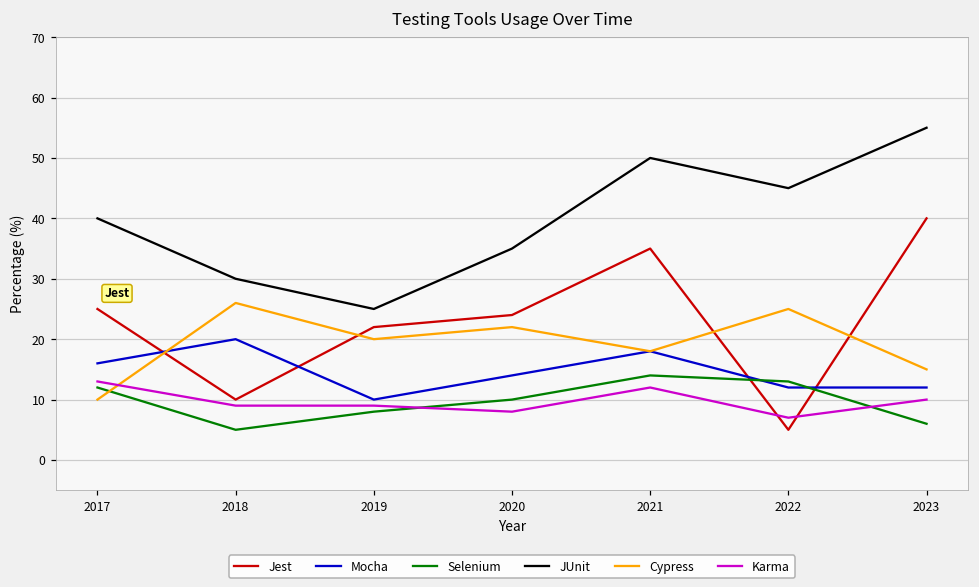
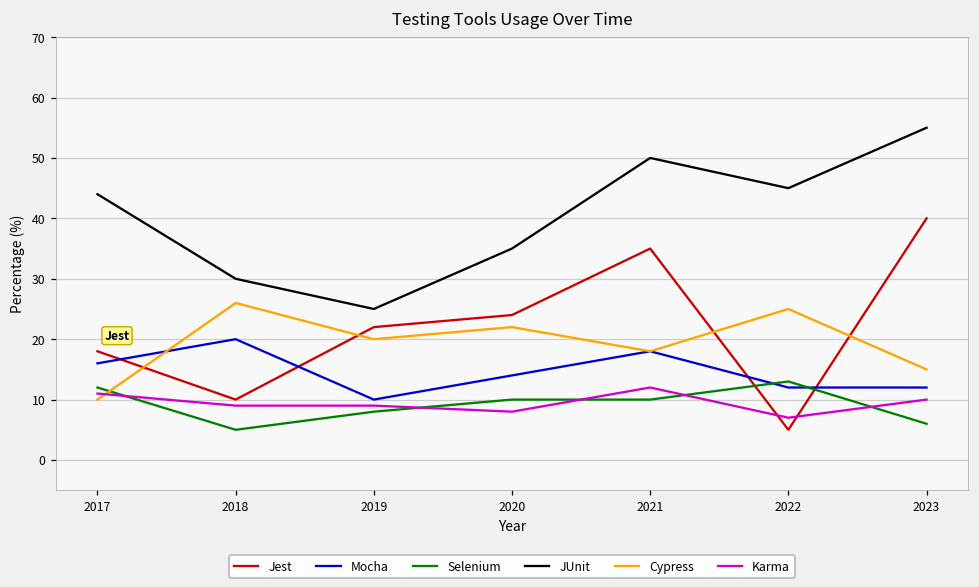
  {
    "Jest": {
-     "2017": 25,
+     "2017": 18,
      "2018": 10,
      "2019": 22,
      "2020": 24,
      "2021": 35,
      "2022": 5,
      "2023": 40
    },
    "Mocha": {
      "2017": 16,
      "2018": 20,
      "2019": 10,
      "2020": 14,
      "2022": 12,
      "2023": 12
    },
    "Selenium": {
      "2017": 12,
      "2018": 5,
      "2019": 8,
      "2020": 10,
-     "2021": 14,
+     "2021": 10,
      "2022": 13,
      "2023": 6
    },
    "JUnit": {
-     "2017": 40,
+     "2017": 44,
      "2018": 30,
      "2019": 25,
      "2020": 35,
      "2021": 50,
      "2022": 45,
      "2023": 55
    },
    "Cypress": {
      "2017": 10,
      "2018": 26,
      "2019": 20,
      "2020": 22,
      "2022": 25,
      "2023": 15
    },
    "Karma": {
-     "2017": 13,
+     "2017": 11,
      "2018": 9,
      "2019": 9,
      "2020": 8,
      "2021": 12,
      "2022": 7,
      "2023": 10
    }
  }
